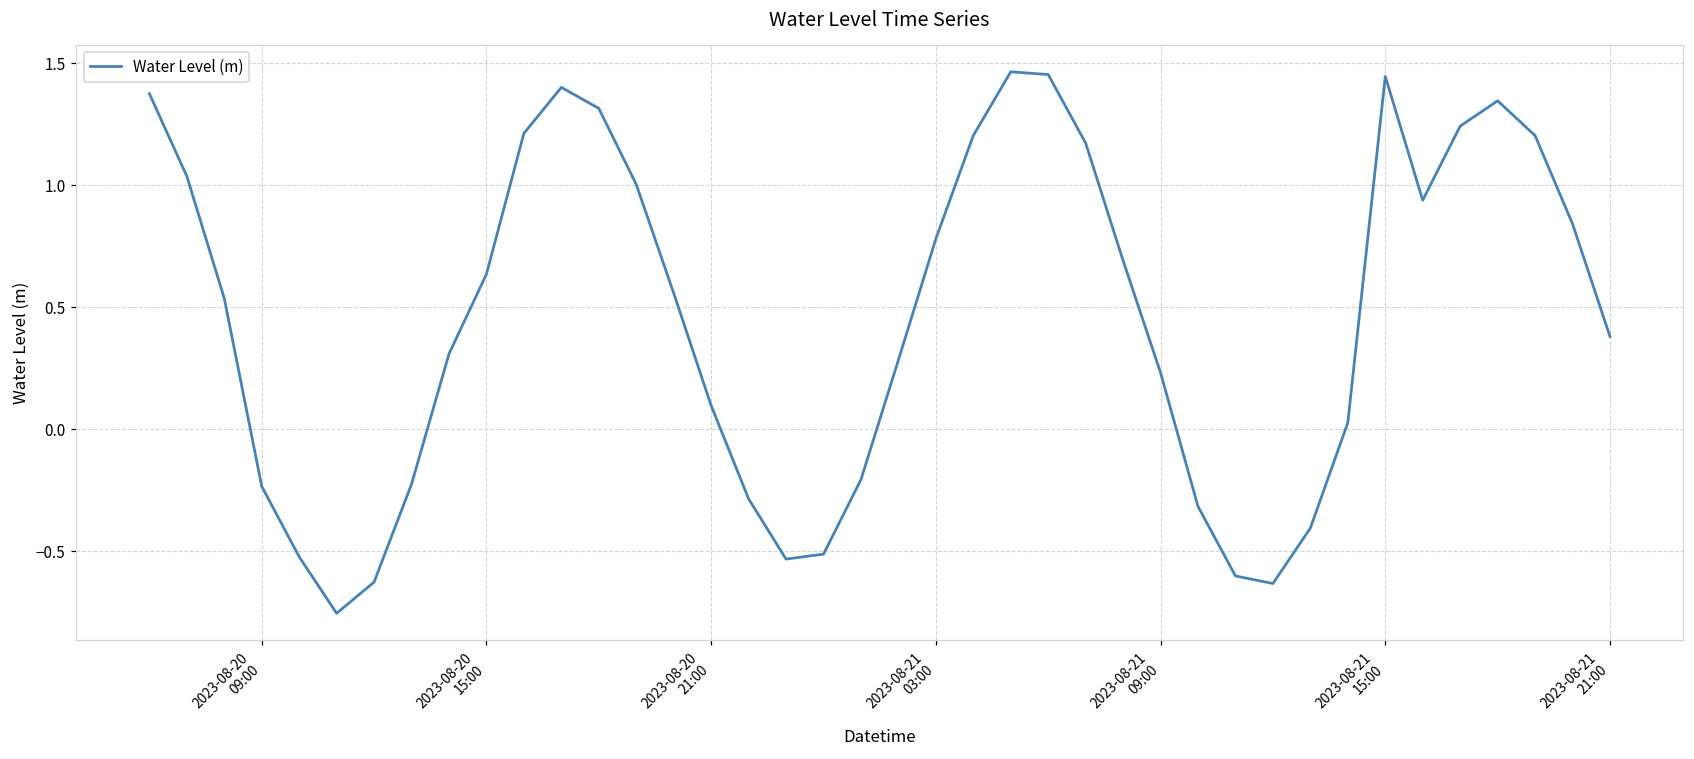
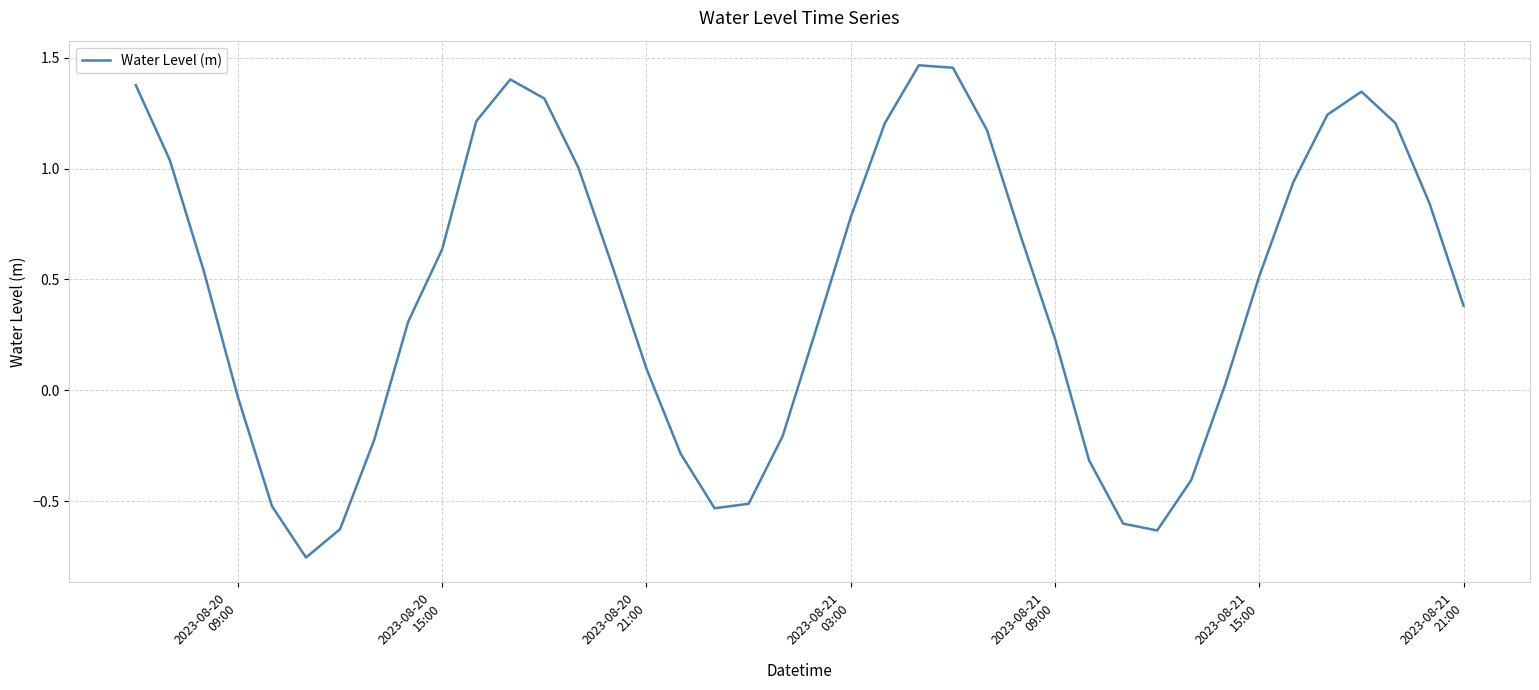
  {
-   "2023-08-20 09:00": -0.23,
+   "2023-08-20 09:00": -0.03,
    "2023-08-20 15:00": 0.64,
    "2023-08-20 21:00": 0.10,
    "2023-08-21 03:00": 0.78,
    "2023-08-21 09:00": 0.23,
-   "2023-08-21 15:00": 1.45,
+   "2023-08-21 15:00": 0.52,
    "2023-08-21 21:00": 0.38
  }
